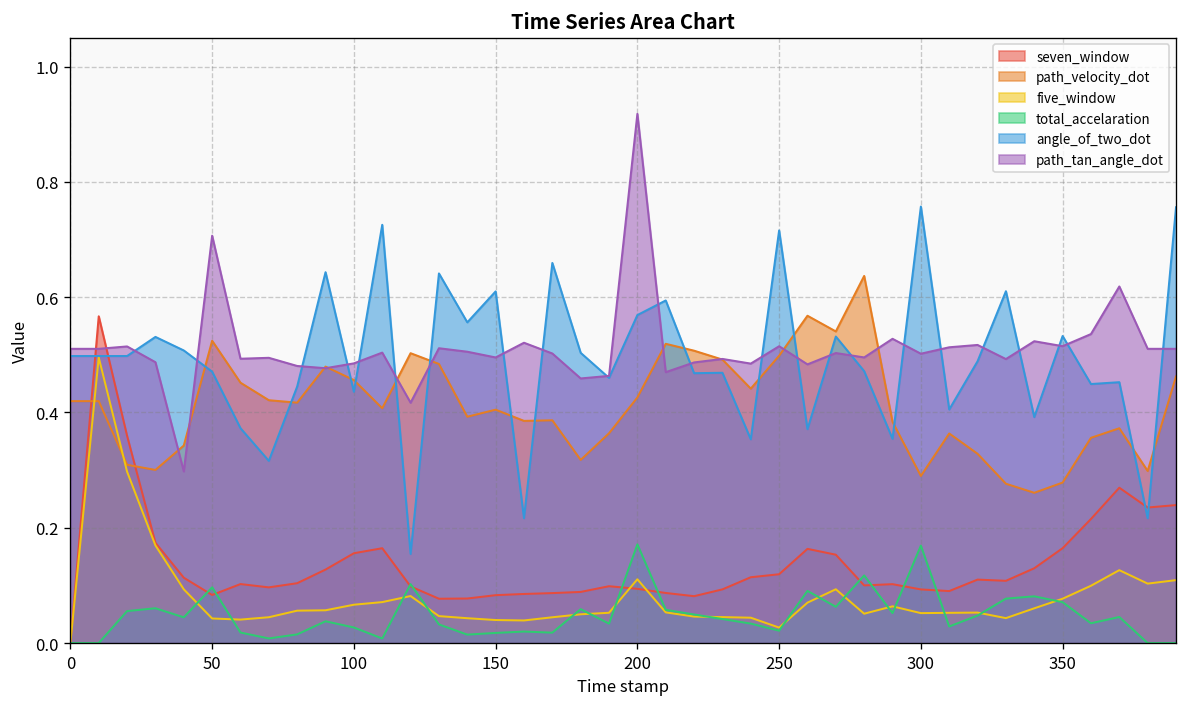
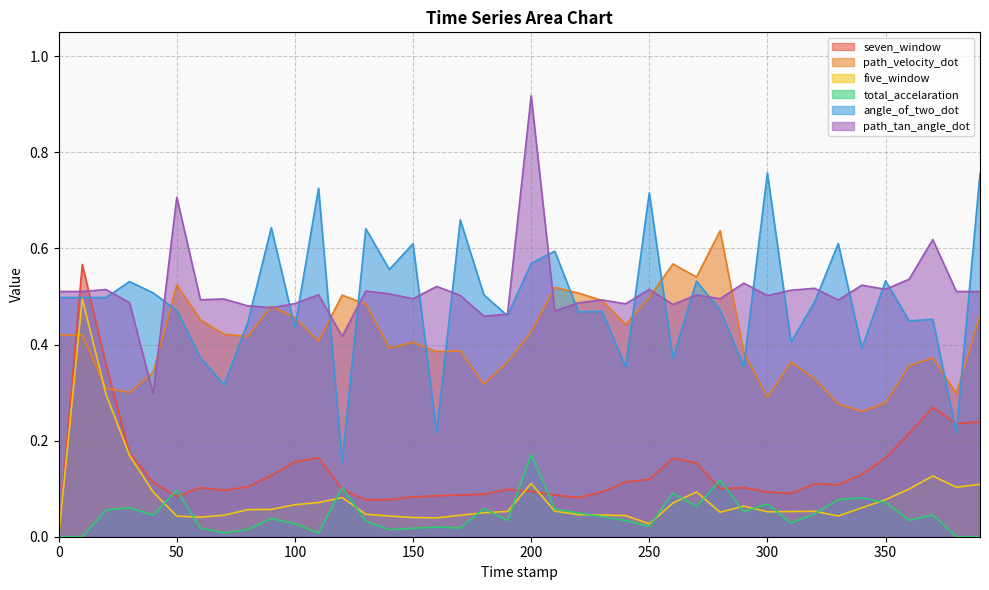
  {
    "five_window": {
      "50": 0.04,
      "100": 0.07,
      "150": 0.04,
      "200": 0.11,
      "250": 0.03,
      "300": 0.05,
      "350": 0.08
    },
    "total_accelaration": {
      "50": 0.10,
      "100": 0.03,
      "150": 0.02,
      "200": 0.17,
      "250": 0.02,
-     "300": 0.17,
+     "300": 0.07,
      "350": 0.07
    },
    "angle_of_two_dot": {
      "0": 0.50,
      "50": 0.47,
      "100": 0.44,
      "150": 0.61,
      "200": 0.57,
      "250": 0.72,
      "300": 0.76,
      "350": 0.53
    },
    "path_tan_angle_dot": {
      "0": 0.51,
      "50": 0.71,
      "100": 0.49,
      "150": 0.50,
      "200": 0.92,
      "250": 0.51,
      "300": 0.50,
      "350": 0.52
    }
  }
